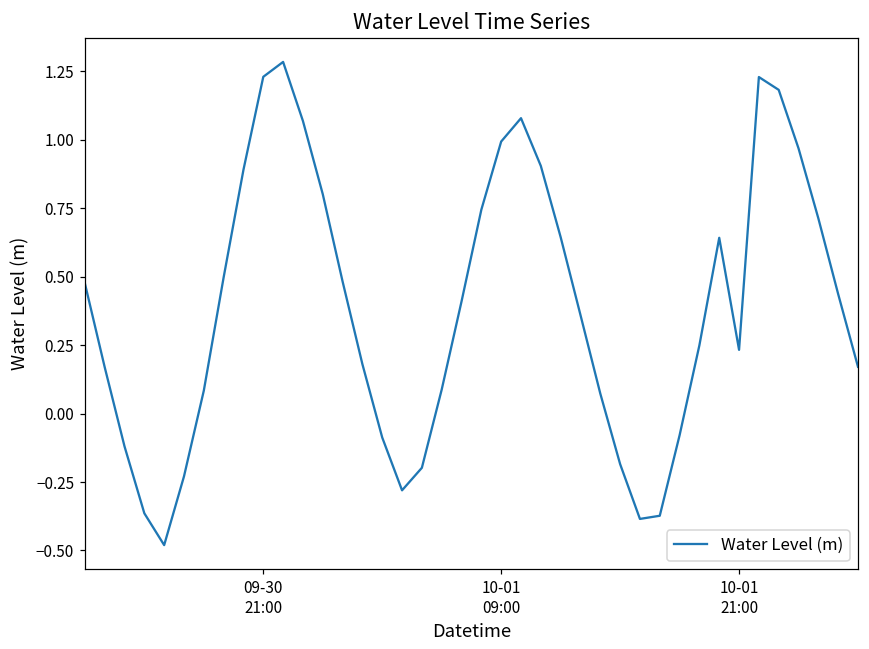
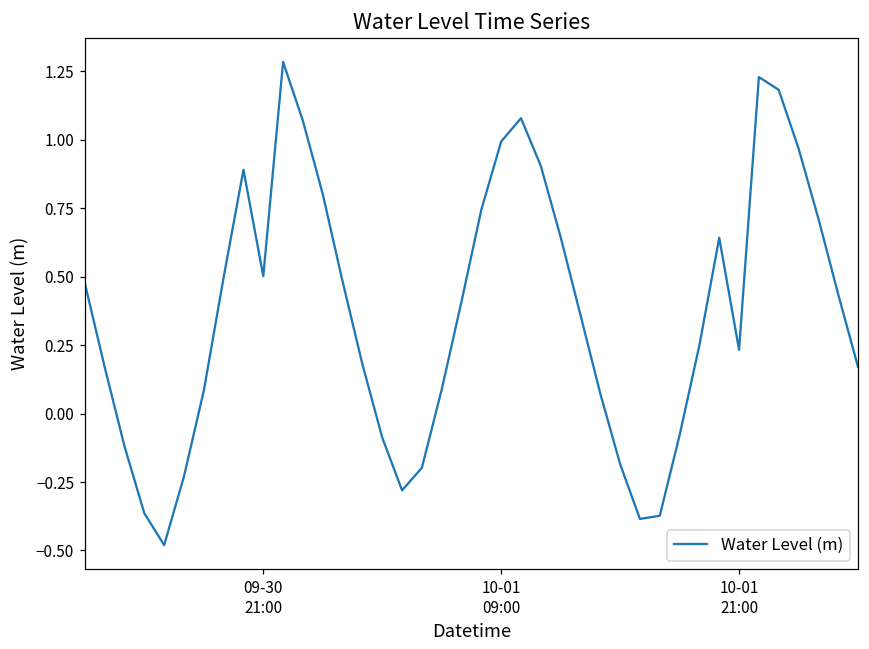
  {
-   "09-30 21:00": 1.23,
+   "09-30 21:00": 0.50,
    "10-01 09:00": 0.99,
    "10-01 21:00": 0.23
  }
